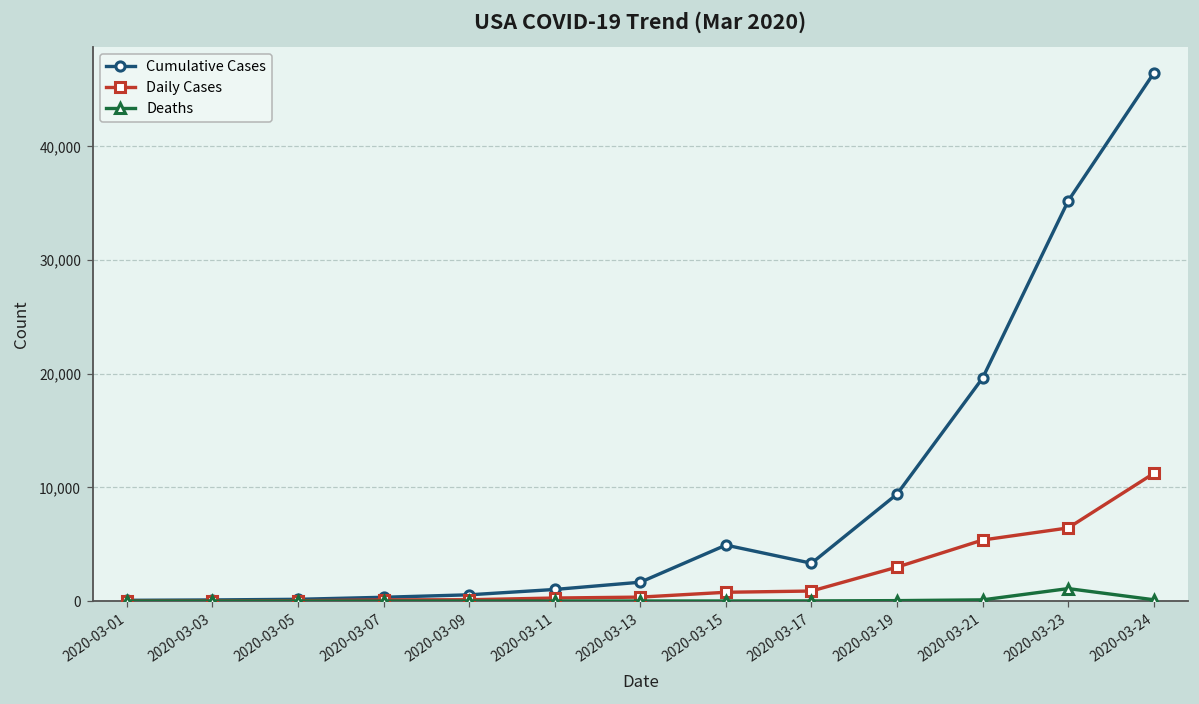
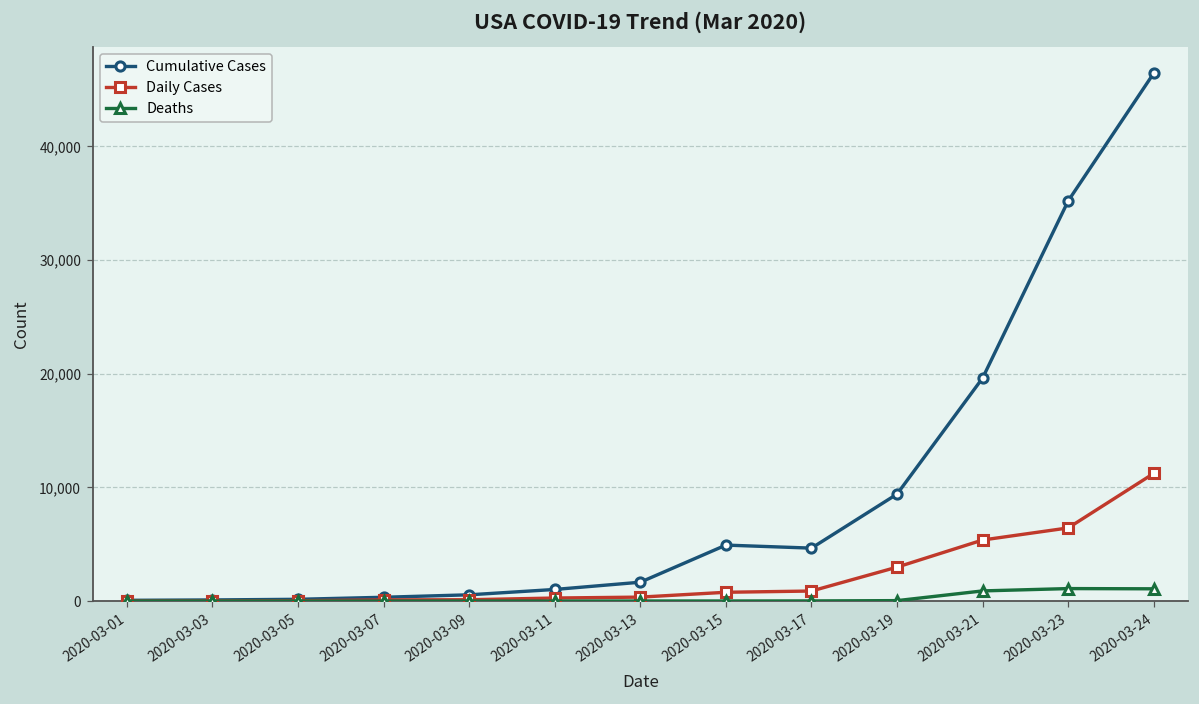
  {
    "Cumulative Cases": {
      "2020-03-09": "600",
      "2020-03-11": "1,000",
      "2020-03-13": "1,700",
      "2020-03-15": "4,900",
-     "2020-03-17": "3,300",
+     "2020-03-17": "4,700",
      "2020-03-19": "9,400",
      "2020-03-21": "19,600",
      "2020-03-23": "35,200",
      "2020-03-24": "46,400"
    },
    "Daily Cases": {
      "2020-03-11": "300",
      "2020-03-13": "400",
      "2020-03-15": "800",
      "2020-03-17": "900",
      "2020-03-19": "3,000",
      "2020-03-21": "5,400",
      "2020-03-23": "6,400",
      "2020-03-24": "11,200"
    },
    "Deaths": {
      "2020-03-11": "0",
      "2020-03-13": "0",
      "2020-03-15": "0",
      "2020-03-17": "0",
      "2020-03-19": "0",
-     "2020-03-21": "100",
+     "2020-03-21": "900",
      "2020-03-23": "1,100",
-     "2020-03-24": "100"
+     "2020-03-24": "1,100"
    }
  }
